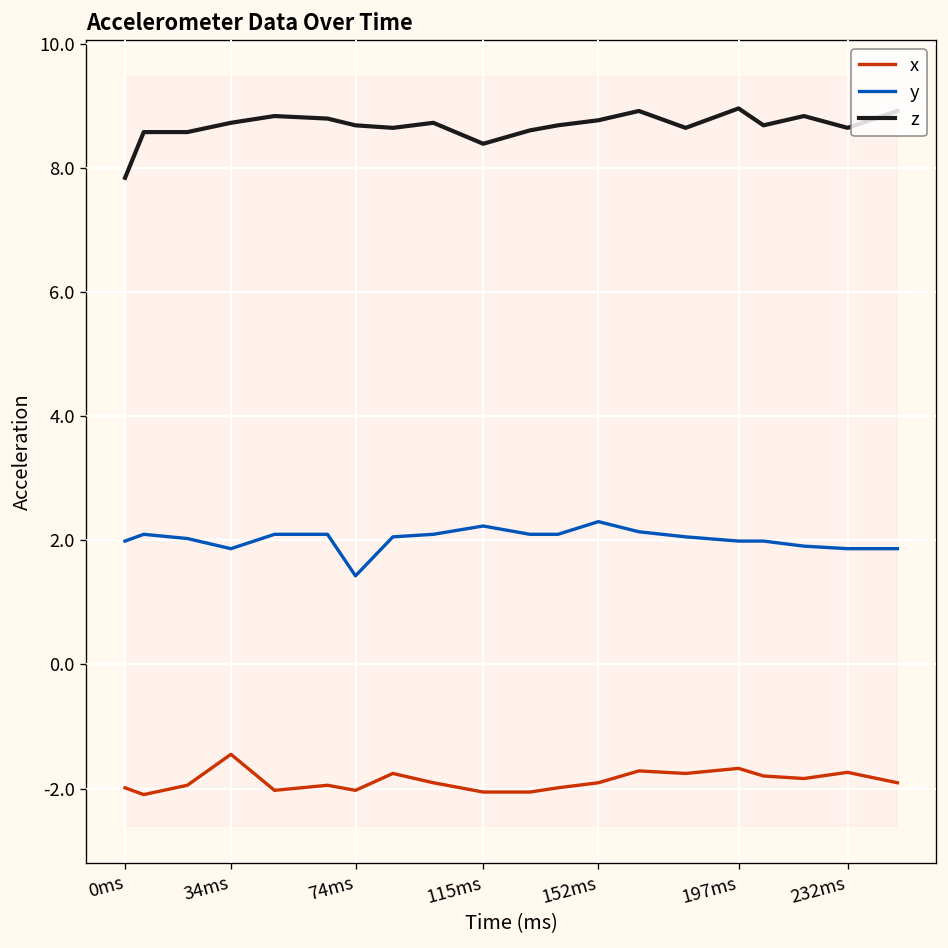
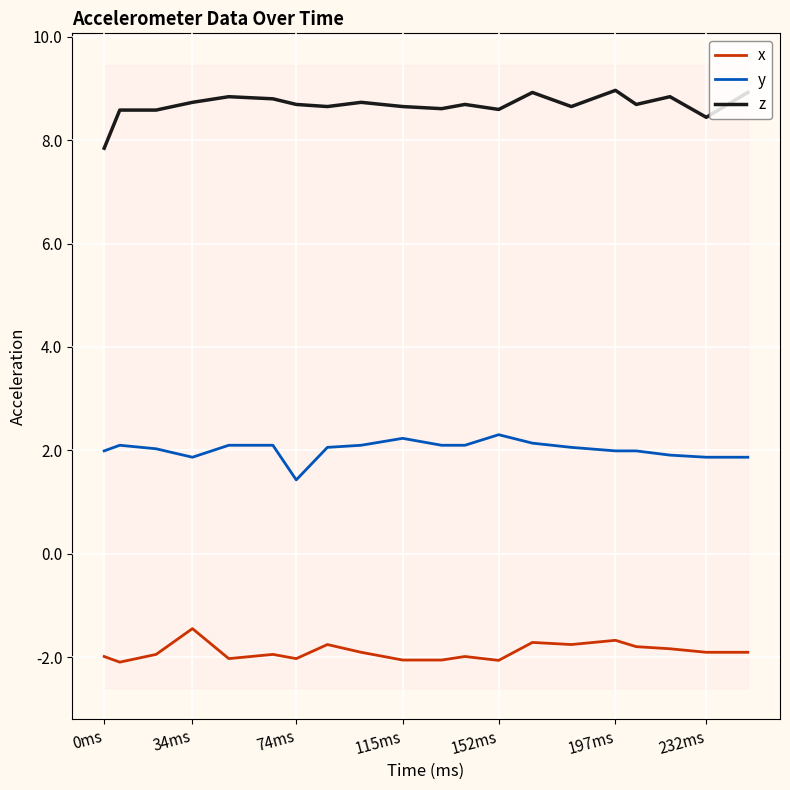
  {
    "x": {
      "0ms": -2.0,
      "34ms": -1.4,
      "74ms": -2.0,
      "115ms": -2.1,
-     "152ms": -1.9,
+     "152ms": -2.1,
      "197ms": -1.7,
-     "232ms": -1.7
+     "232ms": -1.9
    },
    "y": {
      "0ms": 2.0,
      "34ms": 1.9,
      "74ms": 1.4,
      "115ms": 2.2,
      "152ms": 2.3,
      "197ms": 2.0,
      "232ms": 1.9
    },
    "z": {
      "0ms": 7.8,
      "34ms": 8.7,
      "74ms": 8.7,
-     "115ms": 8.4,
-     "152ms": 8.8,
+     "115ms": 8.6,
+     "152ms": 8.6,
      "197ms": 9.0,
-     "232ms": 8.6
+     "232ms": 8.4
    }
  }
